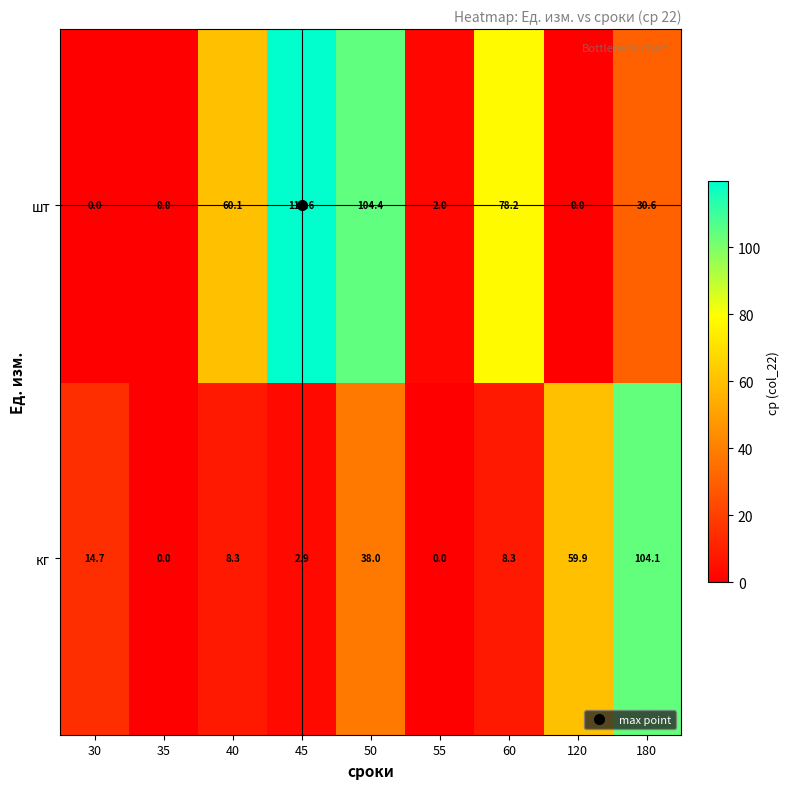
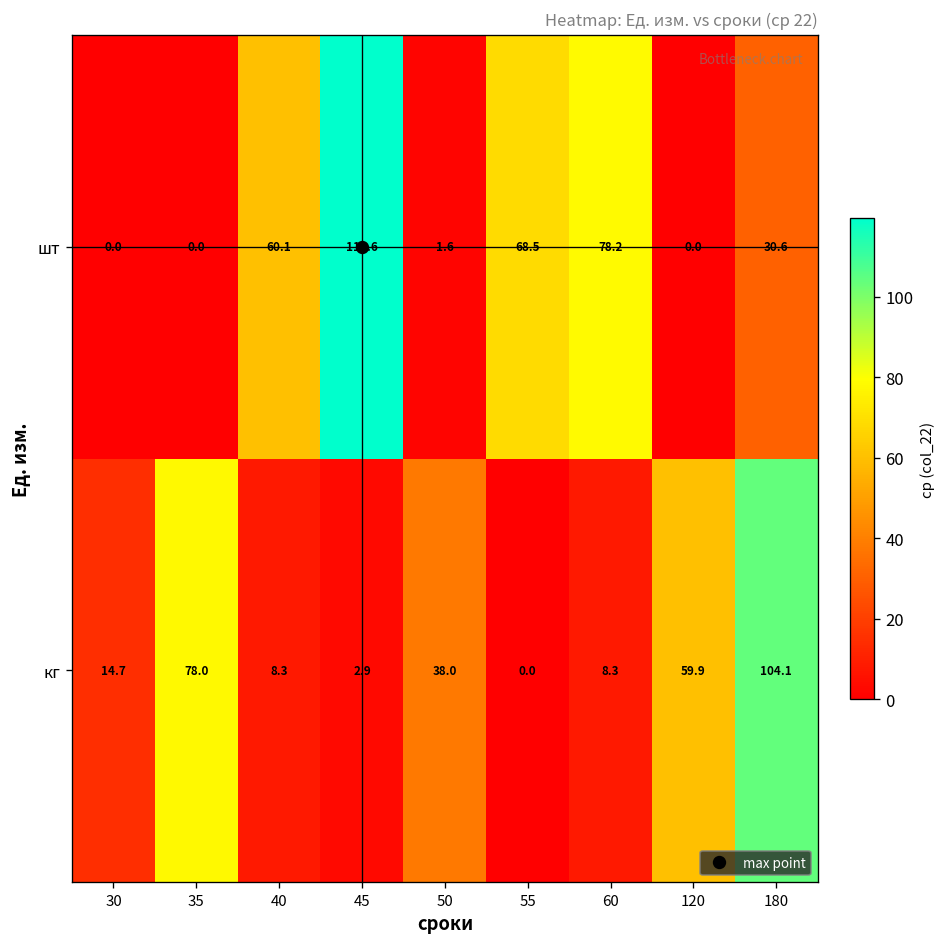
  {
    "шт": {
      "30": 0.0,
      "35": 0.0,
      "40": 60.1,
-     "50": 104.4,
-     "55": 2.0,
+     "50": 1.6,
+     "55": 68.5,
      "60": 78.2,
      "120": 0.0
    },
    "кг": {
      "30": 14.7,
-     "35": 0.0,
+     "35": 78.0,
      "40": 8.3,
      "45": 2.9,
      "50": 38.0,
      "55": 0.0,
      "60": 8.3,
      "120": 59.9,
      "180": 104.1
    }
  }
